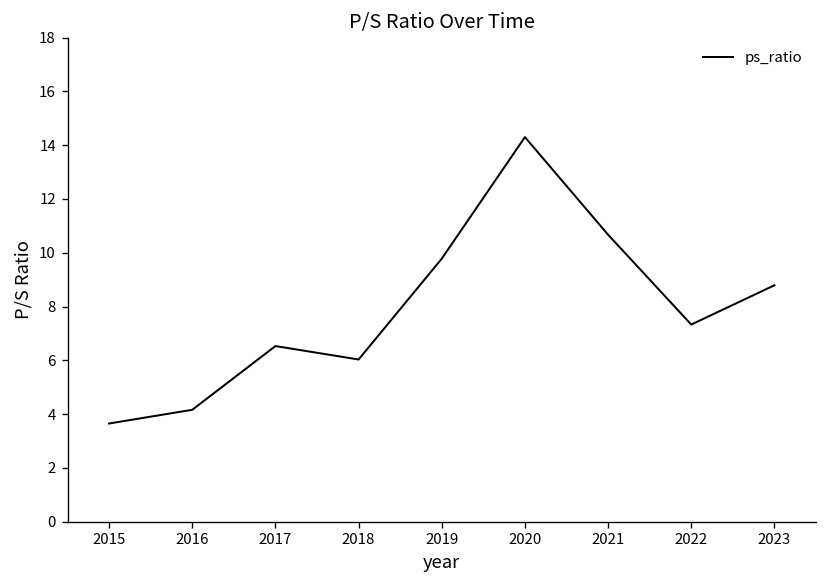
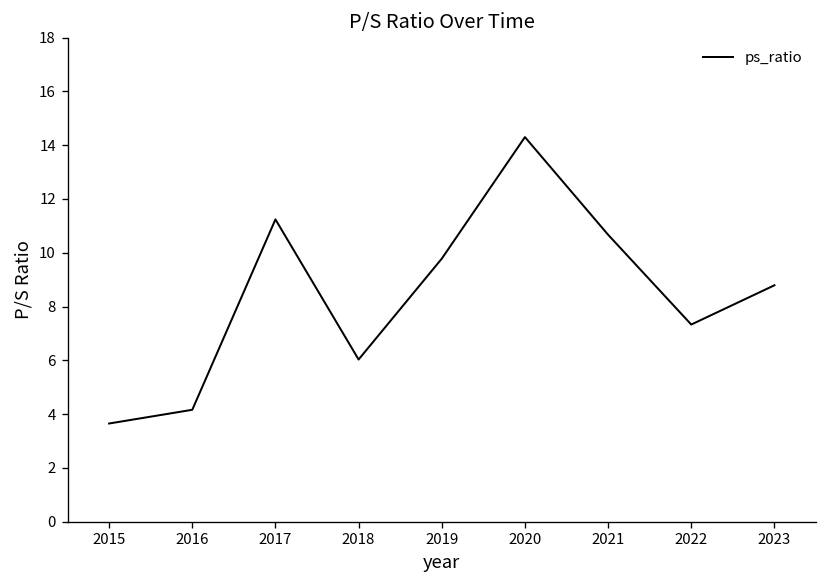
  {
    "2015": 3.7,
    "2016": 4.2,
-   "2017": 6.5,
+   "2017": 11.2,
    "2018": 6.0,
    "2019": 9.8,
    "2020": 14.3,
    "2021": 10.7,
    "2022": 7.3,
    "2023": 8.8
  }
